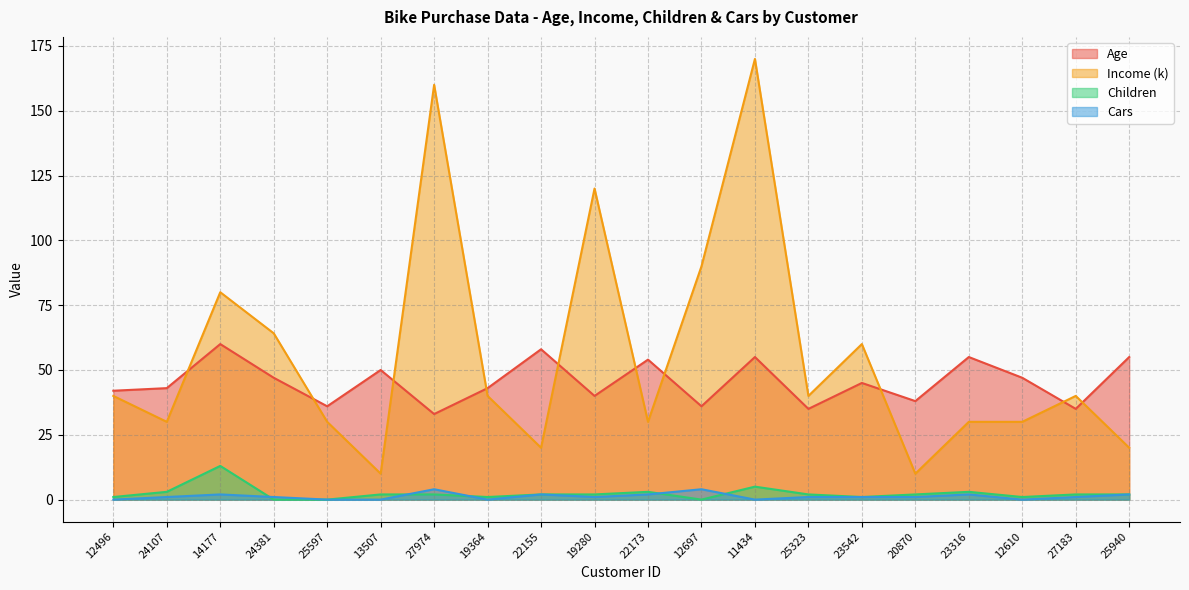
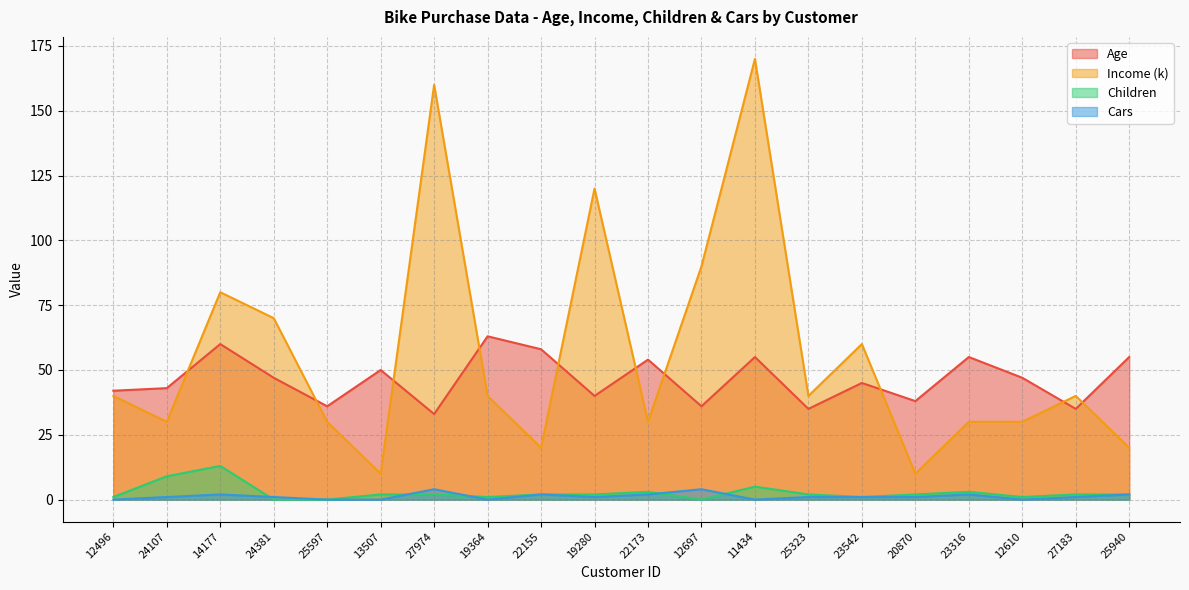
  {
    "Age": {
      "12496": 42,
      "24107": 43,
      "14177": 60,
      "24381": 47,
      "25597": 36,
      "13507": 50,
      "27974": 33,
-     "19364": 43,
+     "19364": 63,
      "22155": 58,
      "19280": 40,
      "22173": 54,
      "12697": 36,
      "11434": 55,
      "25323": 35,
      "23542": 45,
      "20870": 38,
      "23316": 55,
      "12610": 47,
      "27183": 35,
      "25940": 55
    },
    "Income (k)": {
      "12496": 40,
      "24107": 30,
      "14177": 80,
-     "24381": 64,
+     "24381": 70,
      "25597": 30,
      "13507": 10,
      "27974": 160,
      "19364": 40,
      "22155": 20,
      "19280": 120,
      "22173": 30,
      "12697": 90,
      "11434": 170,
      "25323": 40,
      "23542": 60,
      "20870": 10,
      "23316": 30,
      "12610": 30,
      "27183": 40,
      "25940": 20
    },
    "Children": {
      "12496": 1,
-     "24107": 3,
+     "24107": 9,
      "14177": 13,
      "24381": 0,
      "13507": 2,
      "27974": 2,
      "19364": 1,
      "19280": 2,
      "22173": 3,
      "12697": 0,
      "11434": 5,
      "25323": 2,
      "20870": 2,
      "23316": 3,
      "12610": 1,
      "27183": 2
    },
    "Cars": {
      "12496": 0,
      "24107": 1,
      "14177": 2,
      "24381": 1,
      "13507": 0,
      "27974": 4,
      "19364": 0,
      "19280": 1,
      "22173": 2,
      "12697": 4,
      "11434": 0,
      "25323": 1,
      "20870": 1,
      "23316": 2,
      "12610": 0,
      "27183": 1
    }
  }
